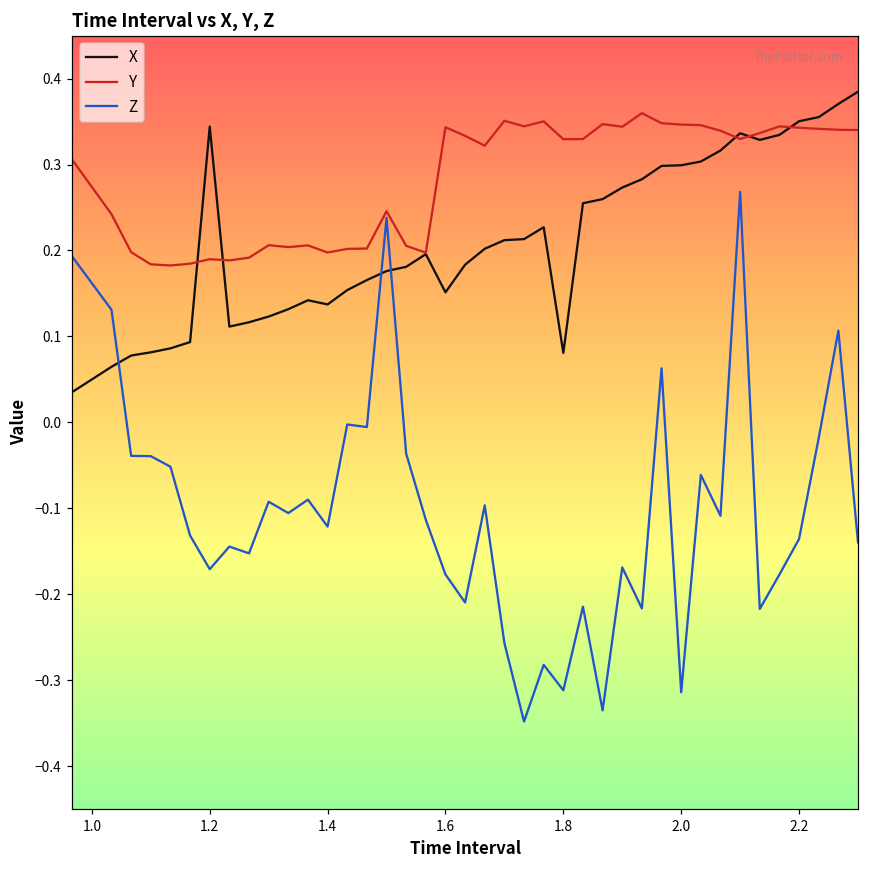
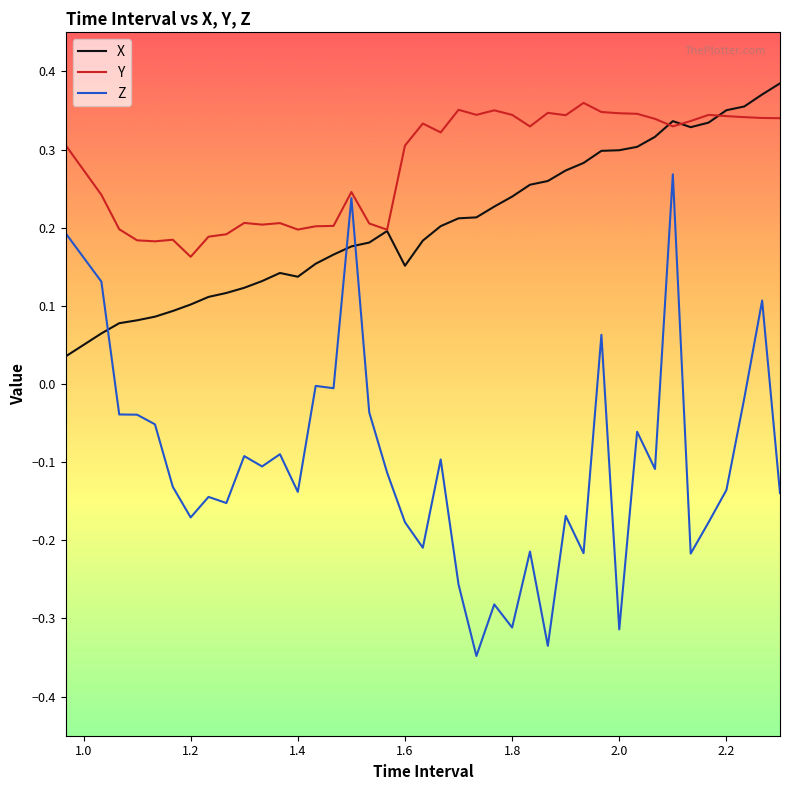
  {
    "X": {
-     "1.2": 0.34,
+     "1.2": 0.10,
      "1.4": 0.14,
      "1.6": 0.15,
-     "1.8": 0.08,
+     "1.8": 0.24,
      "2.0": 0.30,
      "2.2": 0.35
    },
    "Y": {
-     "1.2": 0.19,
+     "1.2": 0.16,
      "1.4": 0.20,
-     "1.6": 0.34,
-     "1.8": 0.33,
+     "1.6": 0.31,
+     "1.8": 0.34,
      "2.0": 0.35,
      "2.2": 0.34
    },
    "Z": {
      "1.2": -0.17,
-     "1.4": -0.12,
+     "1.4": -0.14,
      "1.6": -0.18,
      "1.8": -0.31,
      "2.0": -0.31,
      "2.2": -0.14
    }
  }
